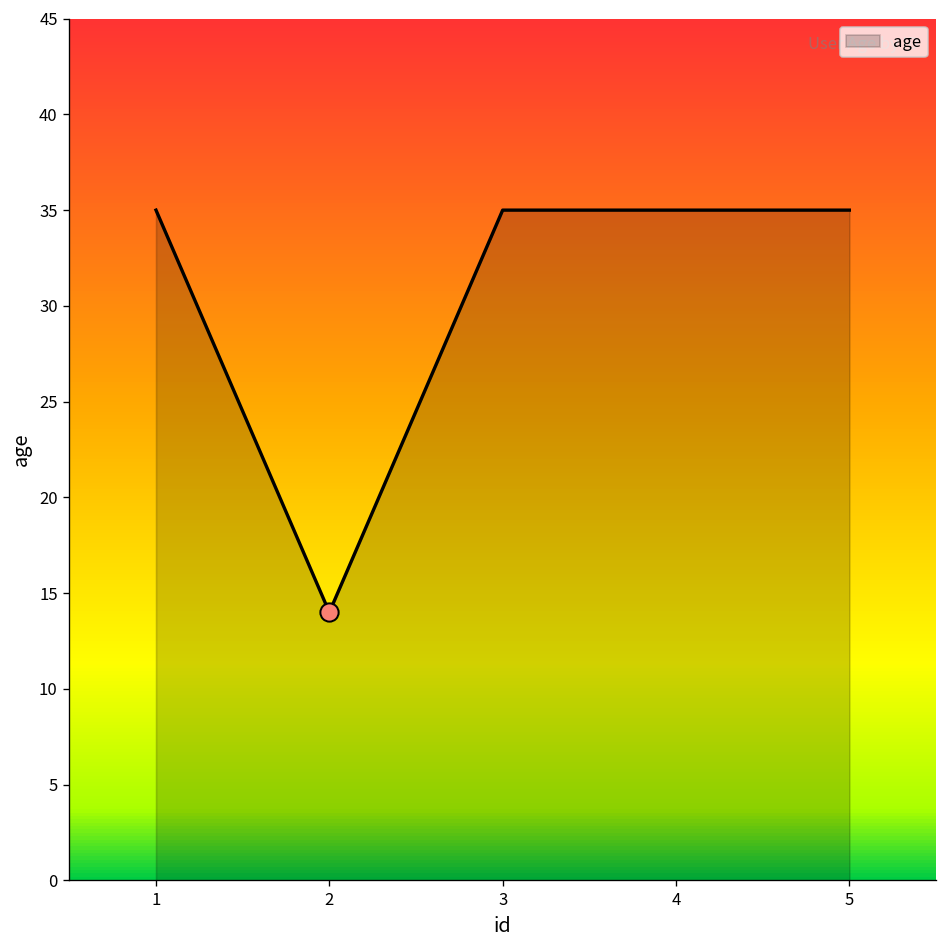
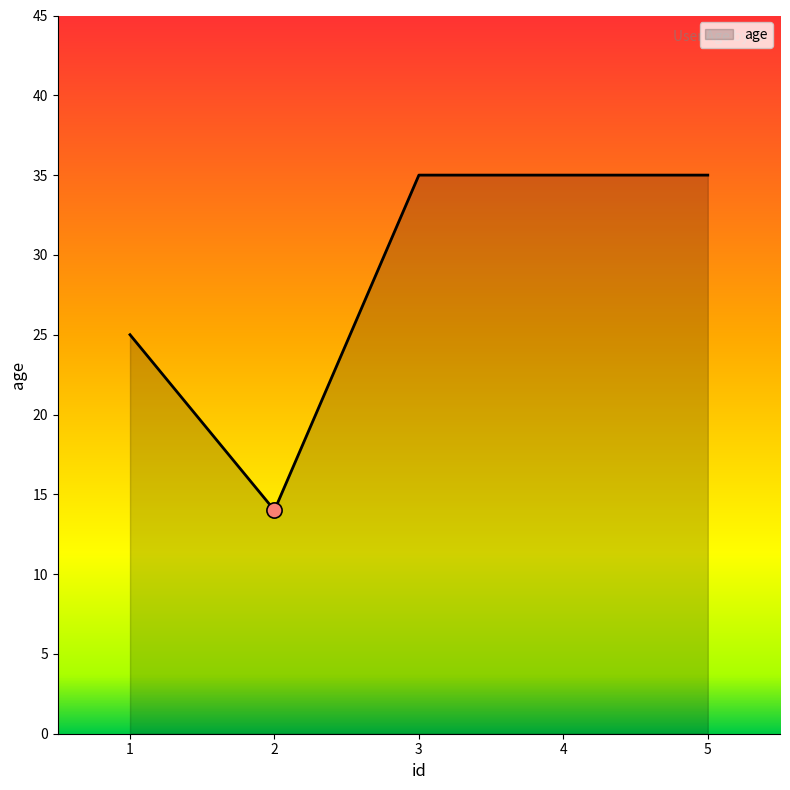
  {
    "age": {
-     "1": 35,
+     "1": 25,
      "3": 35,
      "4": 35,
      "5": 35
    }
  }
